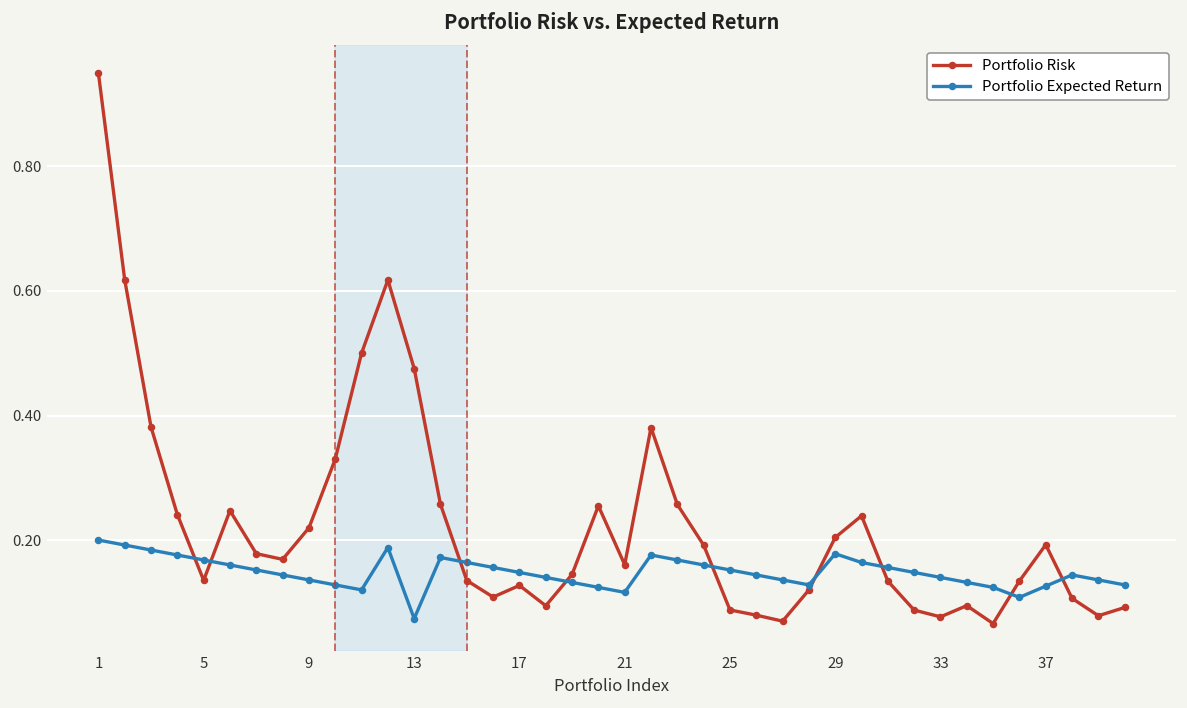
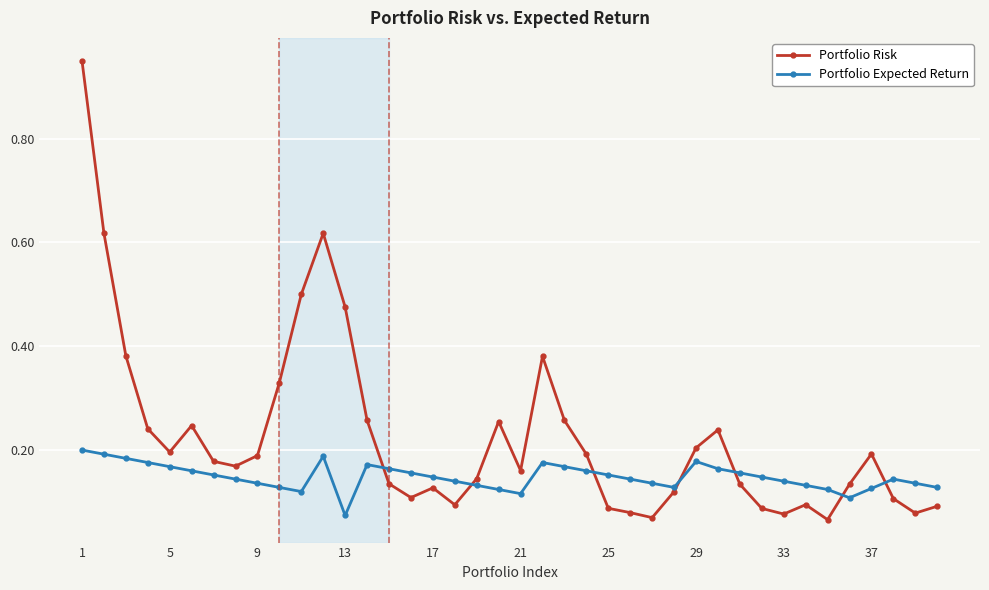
  {
    "Portfolio Risk": {
      "1": 0.95,
-     "5": 0.14,
-     "9": 0.22,
+     "5": 0.20,
+     "9": 0.19,
      "13": 0.48,
      "17": 0.13,
      "21": 0.16,
      "25": 0.09,
      "29": 0.20,
      "33": 0.08,
      "37": 0.19
    },
    "Portfolio Expected Return": {
      "1": 0.20,
      "5": 0.17,
      "9": 0.14,
      "13": 0.07,
      "17": 0.15,
      "21": 0.12,
      "25": 0.15,
      "29": 0.18,
      "33": 0.14,
      "37": 0.13
    }
  }
